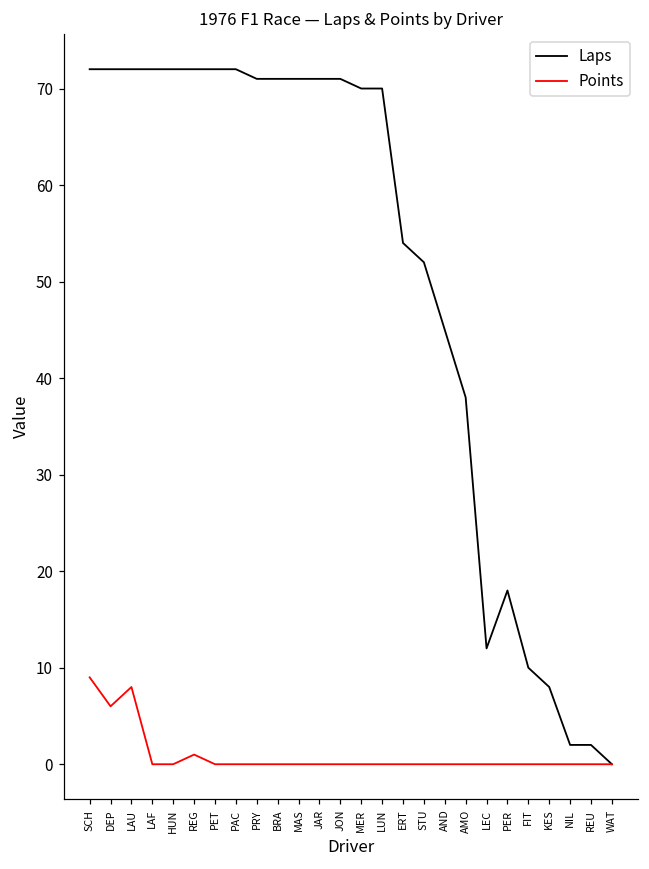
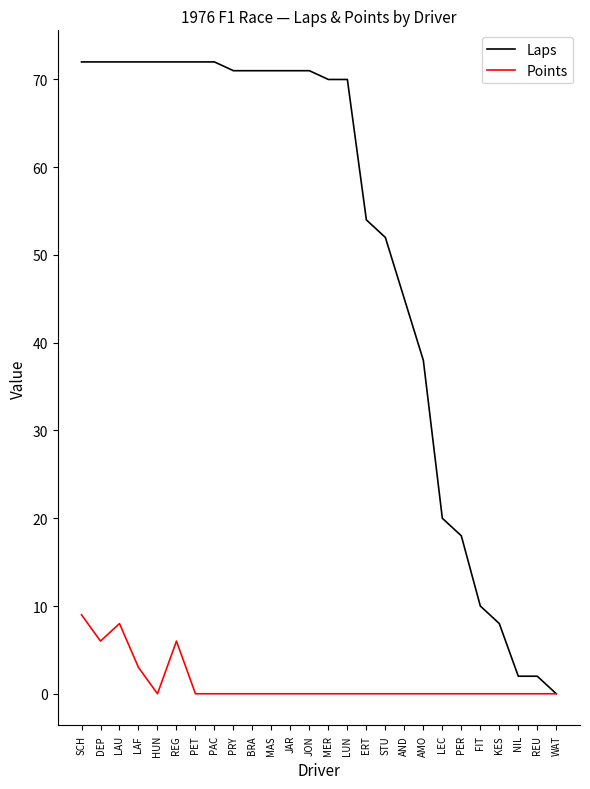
  {
    "Laps": {
      "SCH": 72,
      "DEP": 72,
      "LAU": 72,
      "LAF": 72,
      "HUN": 72,
      "REG": 72,
      "PET": 72,
      "PAC": 72,
      "PRY": 71,
      "BRA": 71,
      "MAS": 71,
      "JAR": 71,
      "JON": 71,
      "MER": 70,
      "LUN": 70,
      "ERT": 54,
      "STU": 52,
      "AND": 45,
      "AMO": 38,
-     "LEC": 12,
+     "LEC": 20,
      "PER": 18,
      "FIT": 10,
      "KES": 8,
      "NIL": 2,
      "REU": 2
    },
    "Points": {
      "SCH": 9,
      "DEP": 6,
      "LAU": 8,
-     "LAF": 0,
+     "LAF": 3,
      "HUN": 0,
-     "REG": 1,
+     "REG": 6,
      "PET": 0,
      "PAC": 0,
      "PRY": 0,
      "BRA": 0,
      "MAS": 0,
      "JAR": 0,
      "JON": 0,
      "MER": 0,
      "LUN": 0,
      "ERT": 0,
      "STU": 0,
      "AND": 0,
      "AMO": 0,
      "LEC": 0,
      "PER": 0,
      "FIT": 0,
      "KES": 0,
      "NIL": 0,
      "REU": 0
    }
  }
